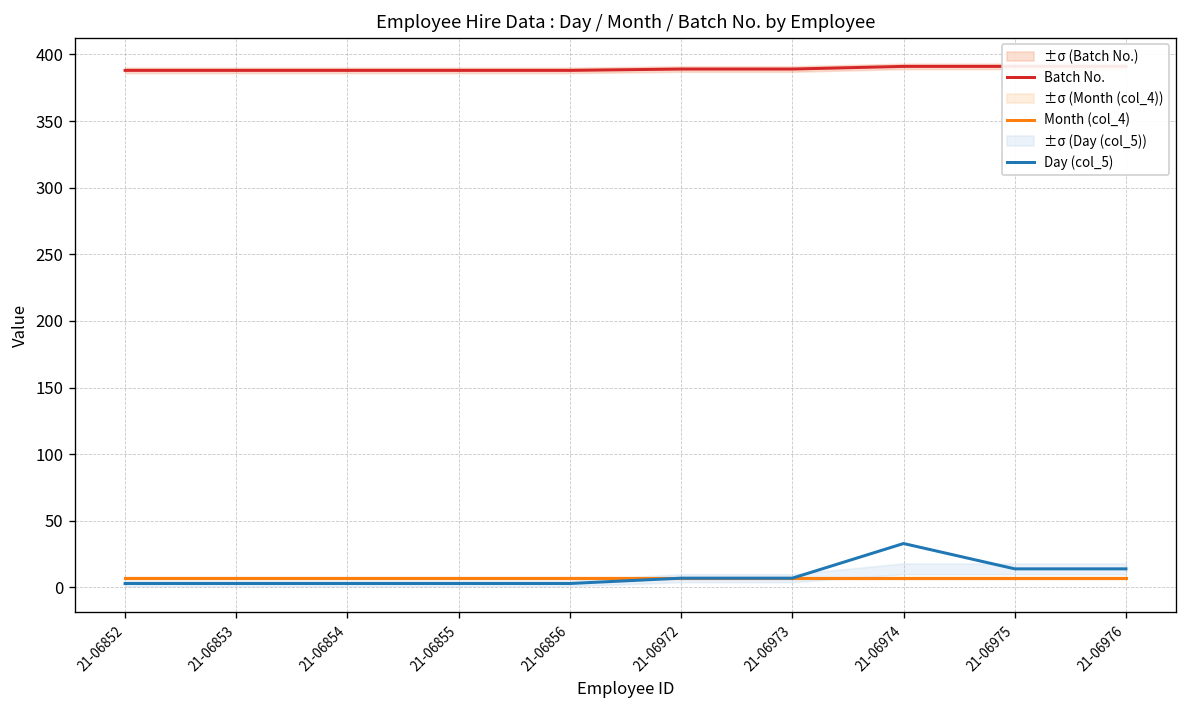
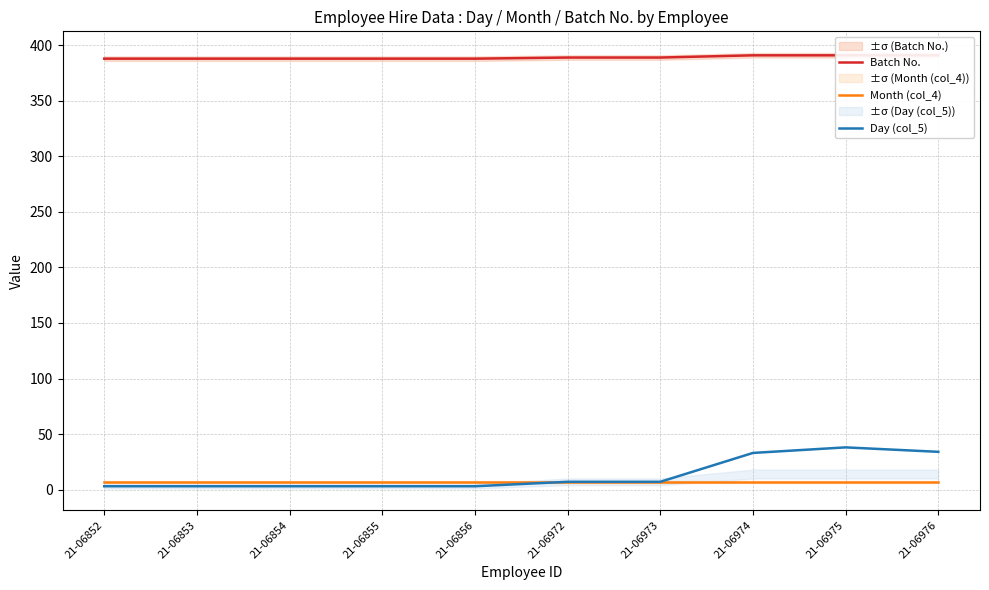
  {
    "Day (col_5)": {
      "21-06974": 33,
-     "21-06975": 14,
-     "21-06976": 14
+     "21-06975": 38,
+     "21-06976": 34
    }
  }
